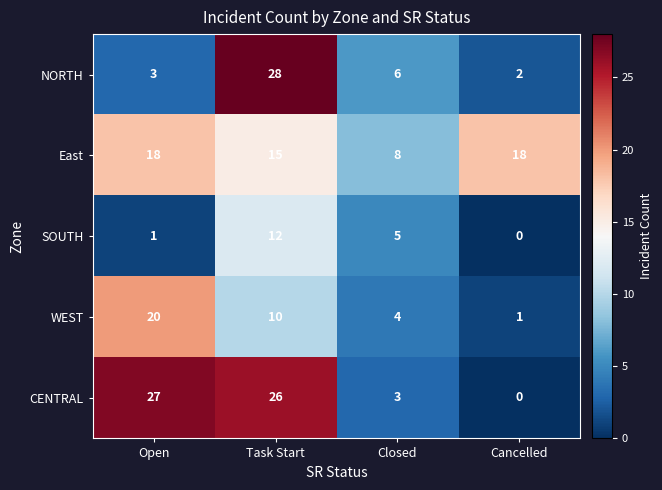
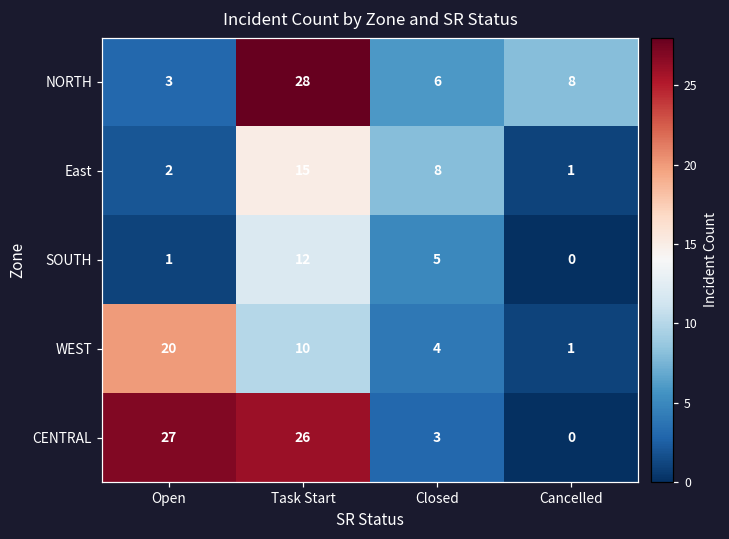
  {
    "NORTH": {
      "Open": 3,
      "Task Start": 28,
      "Closed": 6,
-     "Cancelled": 2
+     "Cancelled": 8
    },
    "East": {
-     "Open": 18,
+     "Open": 2,
      "Closed": 8,
-     "Cancelled": 18
+     "Cancelled": 1
    },
    "SOUTH": {
      "Open": 1,
      "Closed": 5,
      "Cancelled": 0
    },
    "WEST": {
      "Open": 20,
      "Task Start": 10,
      "Closed": 4,
      "Cancelled": 1
    },
    "CENTRAL": {
      "Open": 27,
      "Task Start": 26,
      "Closed": 3,
      "Cancelled": 0
    }
  }
